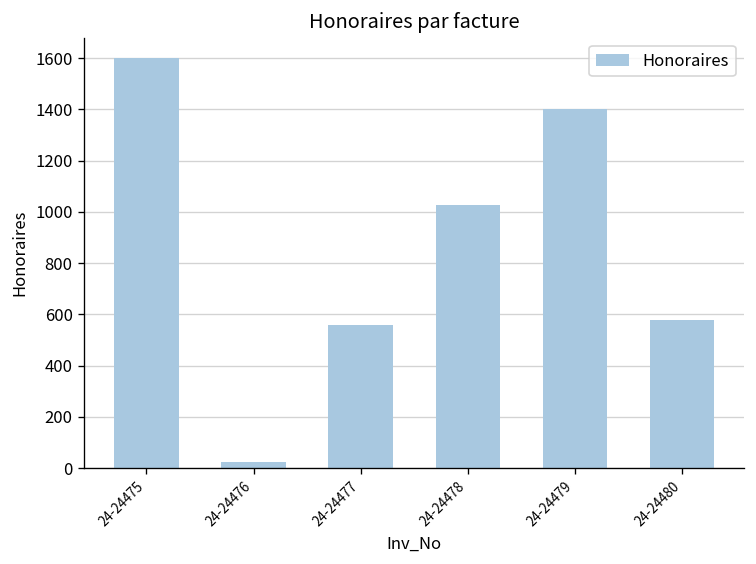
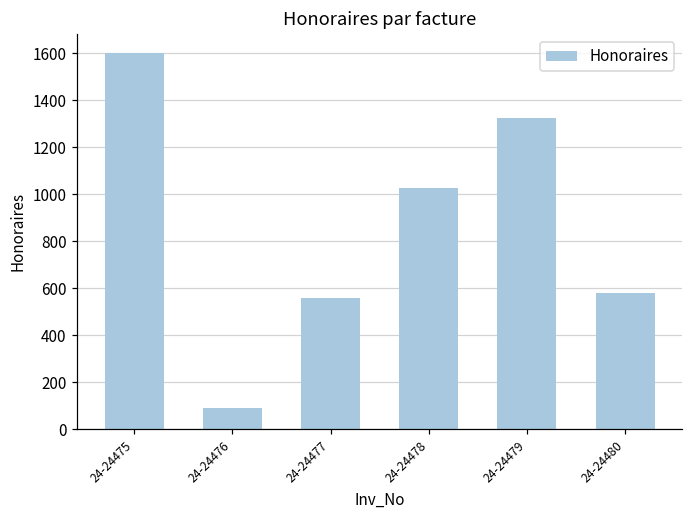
  {
    "24-24475": 1600,
-   "24-24476": 30,
+   "24-24476": 90,
    "24-24477": 560,
    "24-24478": 1030,
-   "24-24479": 1400,
+   "24-24479": 1330,
    "24-24480": 580
  }
